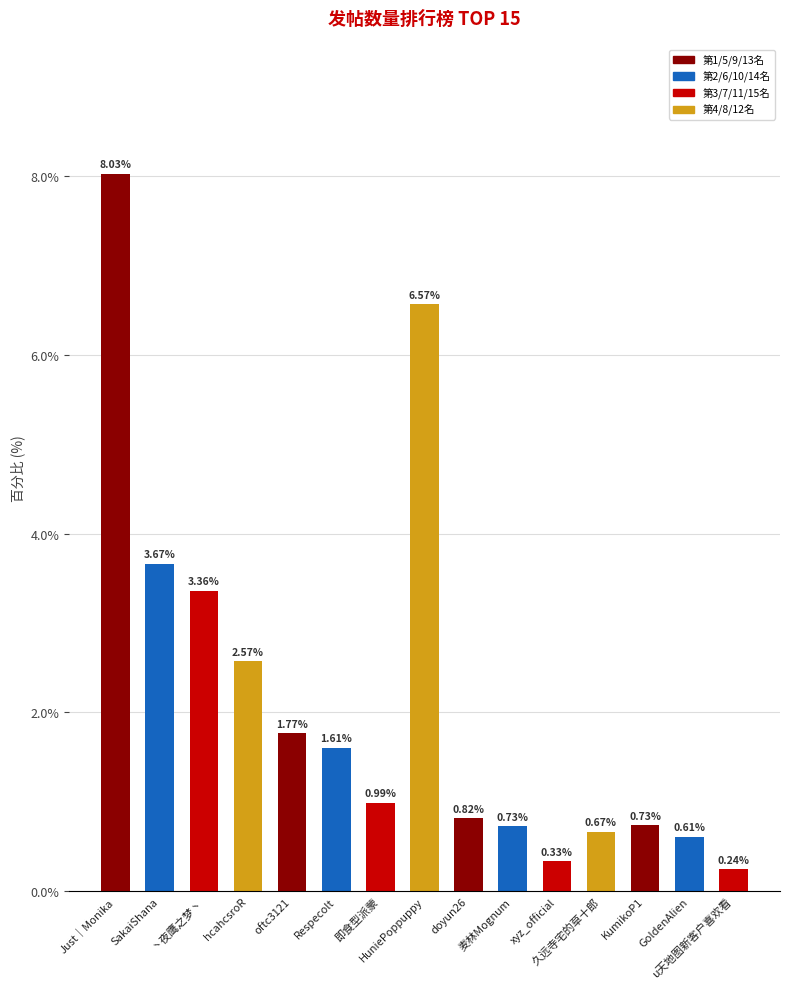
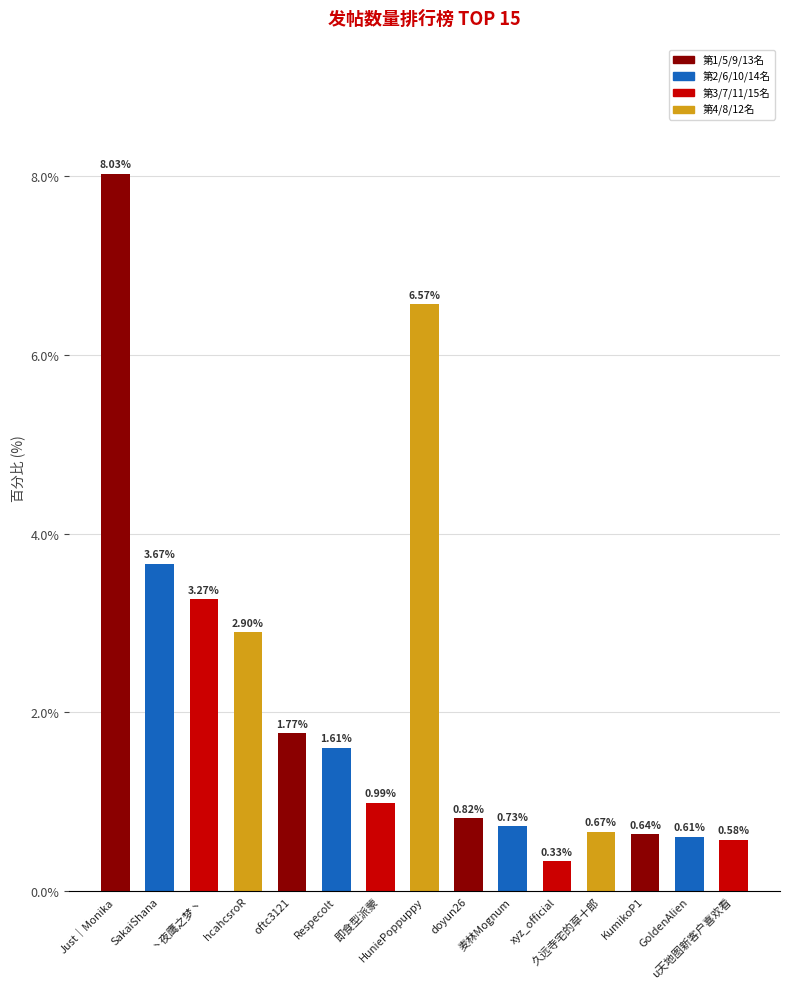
  {
    "Just｜Monika": "8.03%",
    "SakaiShana": "3.67%",
-   "丶夜鹰之梦丶": "3.36%",
-   "hcahcsroR": "2.57%",
+   "丶夜鹰之梦丶": "3.27%",
+   "hcahcsroR": "2.90%",
    "oftc3121": "1.77%",
    "Respecolt": "1.61%",
    "即食型派蒙": "0.99%",
    "HuniePoppuppy": "6.57%",
    "doyun26": "0.82%",
    "麦林Mognum": "0.73%",
    "xyz_official": "0.33%",
    "久远寺宅的草十郎": "0.67%",
-   "KumikoP1": "0.73%",
+   "KumikoP1": "0.64%",
    "GoldenAlien": "0.61%",
-   "u天地图新客户喜欢看": "0.24%"
+   "u天地图新客户喜欢看": "0.58%"
  }
